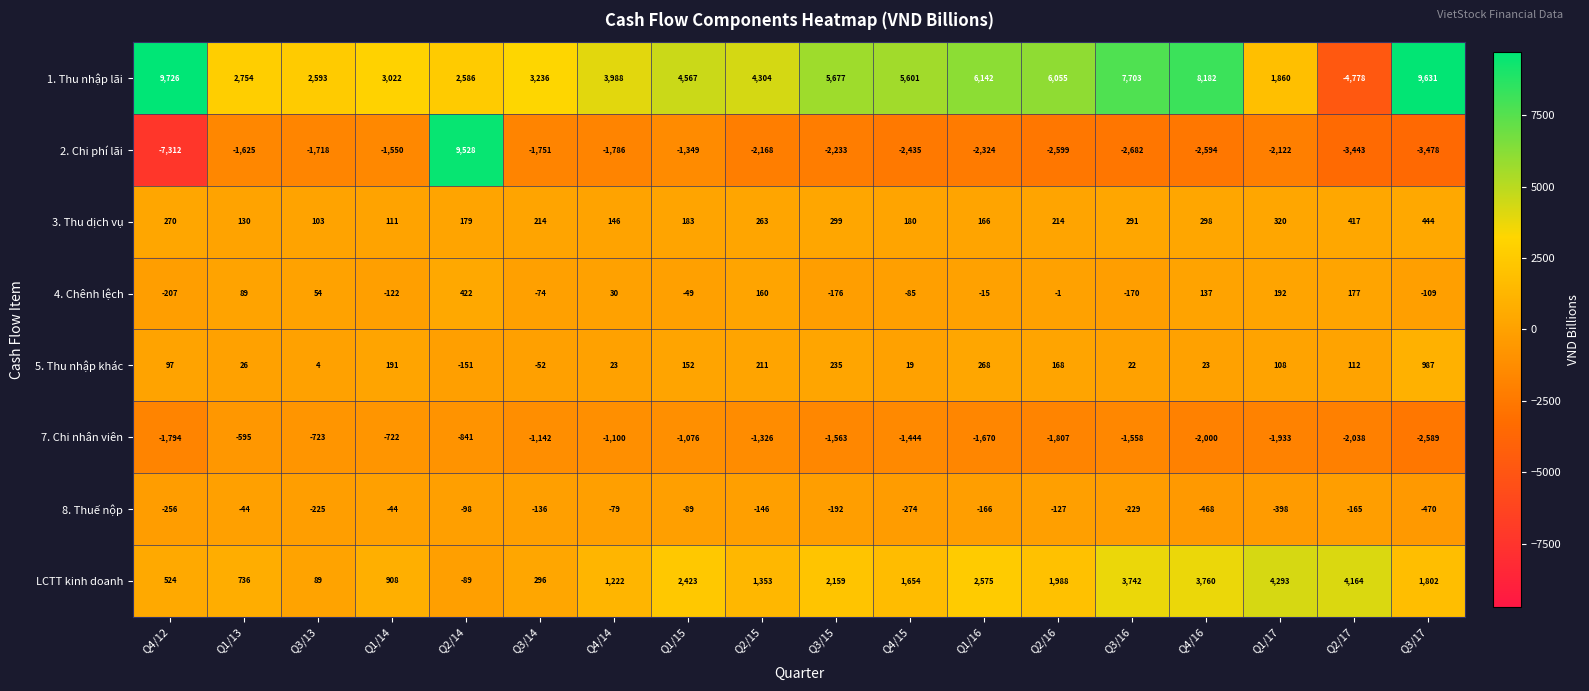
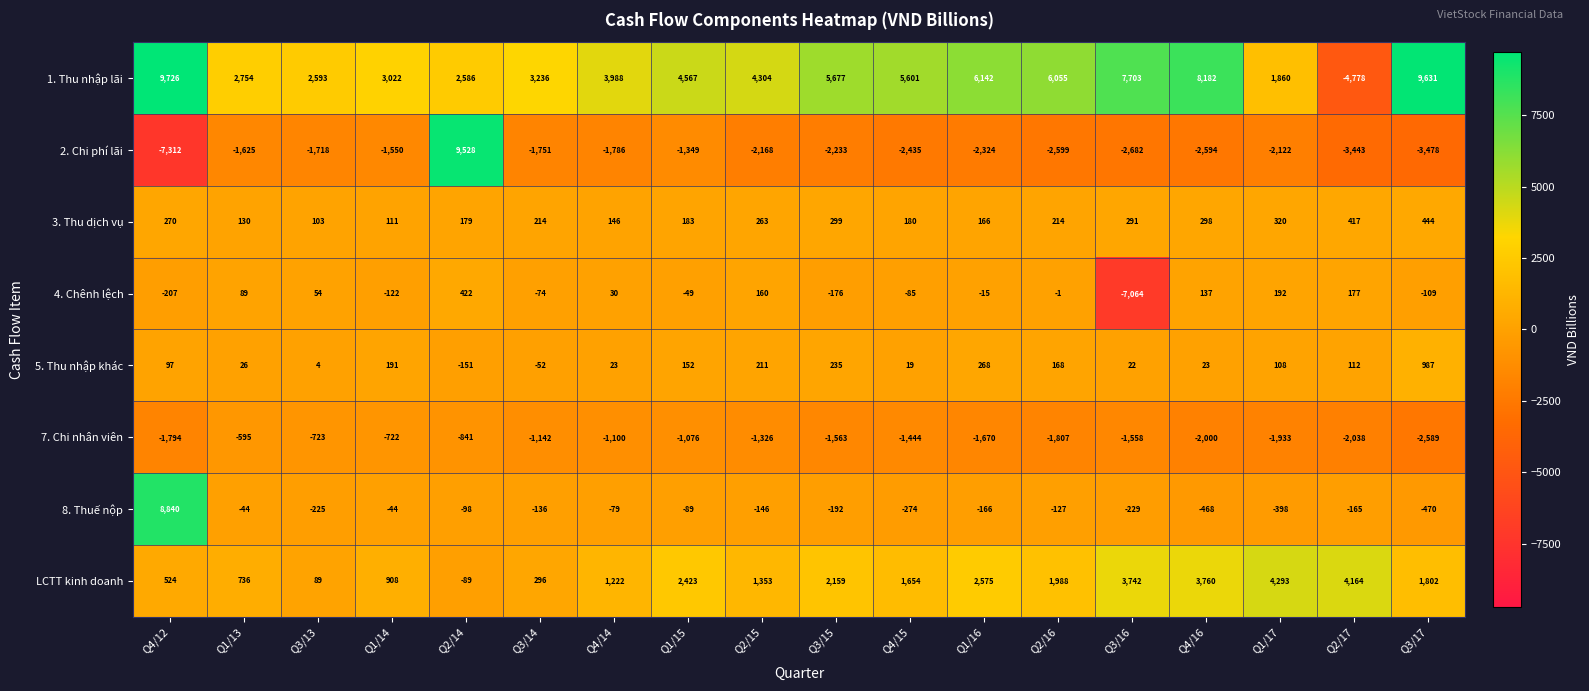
  {
    "1. Thu nhập lãi": {
      "Q4/12": "9,726",
      "Q1/13": "2,754",
      "Q3/13": "2,593",
      "Q1/14": "3,022",
      "Q2/14": "2,586",
      "Q3/14": "3,236",
      "Q4/14": "3,988",
      "Q1/15": "4,567",
      "Q2/15": "4,304",
      "Q3/15": "5,677",
      "Q4/15": "5,601",
      "Q1/16": "6,142",
      "Q2/16": "6,055",
      "Q3/16": "7,703",
      "Q4/16": "8,182",
      "Q1/17": "1,860",
      "Q2/17": "-4,778",
      "Q3/17": "9,631"
    },
    "2. Chi phí lãi": {
      "Q4/12": "-7,312",
      "Q1/13": "-1,625",
      "Q3/13": "-1,718",
      "Q1/14": "-1,550",
      "Q2/14": "9,528",
      "Q3/14": "-1,751",
      "Q4/14": "-1,786",
      "Q1/15": "-1,349",
      "Q2/15": "-2,168",
      "Q3/15": "-2,233",
      "Q4/15": "-2,435",
      "Q1/16": "-2,324",
      "Q2/16": "-2,599",
      "Q3/16": "-2,682",
      "Q4/16": "-2,594",
      "Q1/17": "-2,122",
      "Q2/17": "-3,443",
      "Q3/17": "-3,478"
    },
    "3. Thu dịch vụ": {
      "Q4/12": "270",
      "Q1/13": "130",
      "Q3/13": "103",
      "Q1/14": "111",
      "Q2/14": "179",
      "Q3/14": "214",
      "Q4/14": "146",
      "Q1/15": "183",
      "Q2/15": "263",
      "Q3/15": "299",
      "Q4/15": "180",
      "Q1/16": "166",
      "Q2/16": "214",
      "Q3/16": "291",
      "Q4/16": "298",
      "Q1/17": "320",
      "Q2/17": "417",
      "Q3/17": "444"
    },
    "4. Chênh lệch": {
      "Q4/12": "-207",
      "Q1/13": "89",
      "Q3/13": "54",
      "Q1/14": "-122",
      "Q2/14": "422",
      "Q3/14": "-74",
      "Q4/14": "30",
      "Q1/15": "-49",
      "Q2/15": "160",
      "Q3/15": "-176",
      "Q4/15": "-85",
      "Q1/16": "-15",
      "Q2/16": "-1",
-     "Q3/16": "-170",
+     "Q3/16": "-7,064",
      "Q4/16": "137",
      "Q1/17": "192",
      "Q2/17": "177",
      "Q3/17": "-109"
    },
    "5. Thu nhập khác": {
      "Q4/12": "97",
      "Q1/13": "26",
      "Q3/13": "4",
      "Q1/14": "191",
      "Q2/14": "-151",
      "Q3/14": "-52",
      "Q4/14": "23",
      "Q1/15": "152",
      "Q2/15": "211",
      "Q3/15": "235",
      "Q4/15": "19",
      "Q1/16": "268",
      "Q2/16": "168",
      "Q3/16": "22",
      "Q4/16": "23",
      "Q1/17": "108",
      "Q2/17": "112",
      "Q3/17": "987"
    },
    "7. Chi nhân viên": {
      "Q4/12": "-1,794",
      "Q1/13": "-595",
      "Q3/13": "-723",
      "Q1/14": "-722",
      "Q2/14": "-841",
      "Q3/14": "-1,142",
      "Q4/14": "-1,100",
      "Q1/15": "-1,076",
      "Q2/15": "-1,326",
      "Q3/15": "-1,563",
      "Q4/15": "-1,444",
      "Q1/16": "-1,670",
      "Q2/16": "-1,807",
      "Q3/16": "-1,558",
      "Q4/16": "-2,000",
      "Q1/17": "-1,933",
      "Q2/17": "-2,038",
      "Q3/17": "-2,589"
    },
    "8. Thuế nộp": {
-     "Q4/12": "-256",
+     "Q4/12": "8,840",
      "Q1/13": "-44",
      "Q3/13": "-225",
      "Q1/14": "-44",
      "Q2/14": "-98",
      "Q3/14": "-136",
      "Q4/14": "-79",
      "Q1/15": "-89",
      "Q2/15": "-146",
      "Q3/15": "-192",
      "Q4/15": "-274",
      "Q1/16": "-166",
      "Q2/16": "-127",
      "Q3/16": "-229",
      "Q4/16": "-468",
      "Q1/17": "-398",
      "Q2/17": "-165",
      "Q3/17": "-470"
    },
    "LCTT kinh doanh": {
      "Q4/12": "524",
      "Q1/13": "736",
      "Q3/13": "89",
      "Q1/14": "908",
      "Q2/14": "-89",
      "Q3/14": "296",
      "Q4/14": "1,222",
      "Q1/15": "2,423",
      "Q2/15": "1,353",
      "Q3/15": "2,159",
      "Q4/15": "1,654",
      "Q1/16": "2,575",
      "Q2/16": "1,988",
      "Q3/16": "3,742",
      "Q4/16": "3,760",
      "Q1/17": "4,293",
      "Q2/17": "4,164",
      "Q3/17": "1,802"
    }
  }
